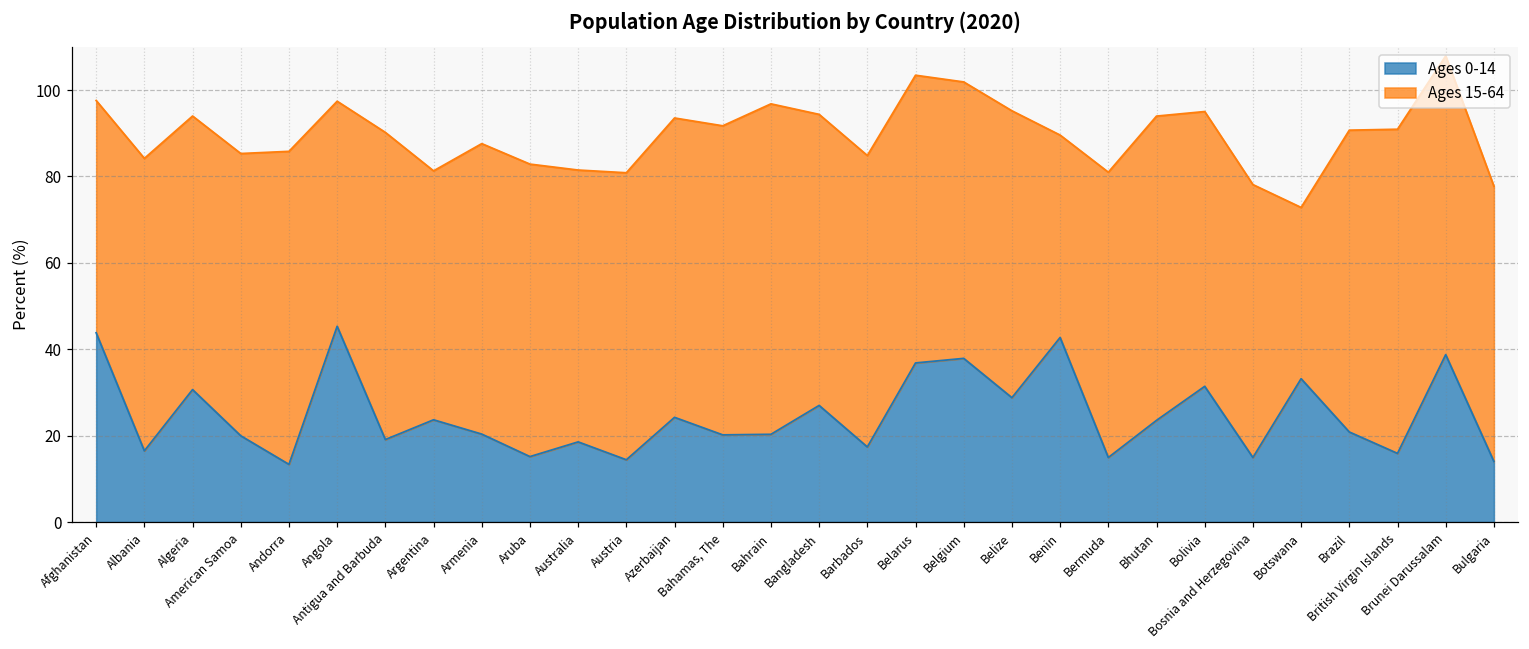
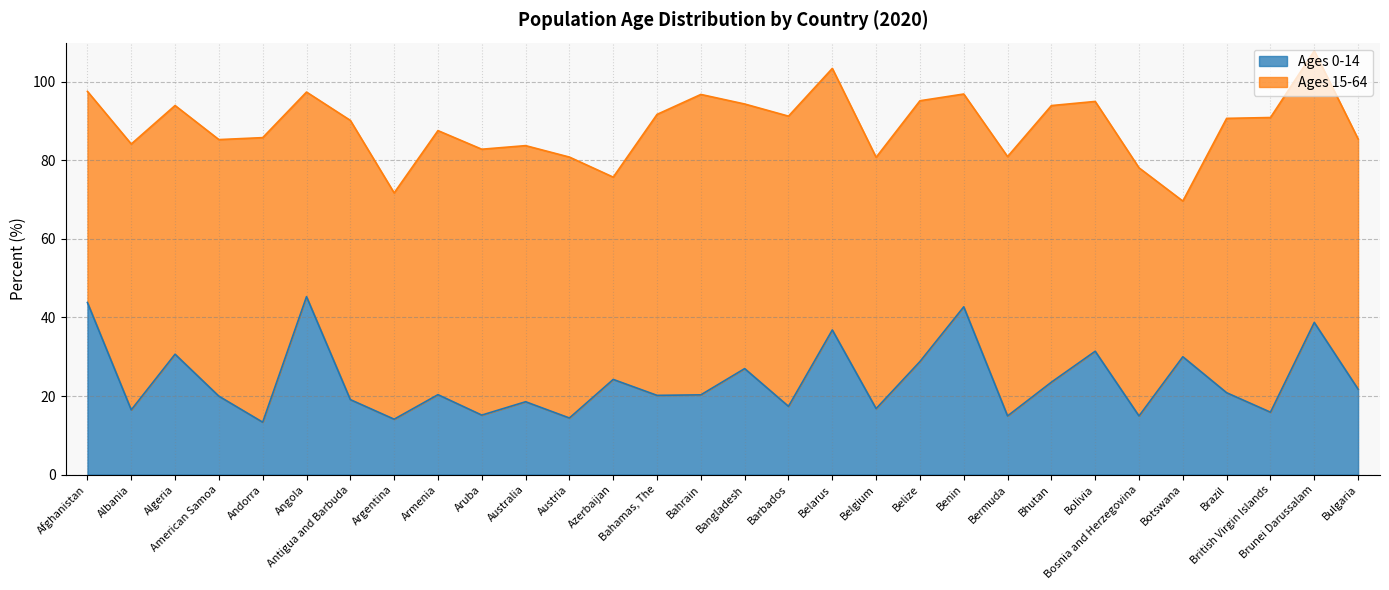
  {
    "Ages 0-14": {
      "Afghanistan": 44,
      "Albania": 16,
      "Algeria": 31,
      "American Samoa": 20,
      "Andorra": 13,
      "Angola": 45,
      "Antigua and Barbuda": 19,
-     "Argentina": 24,
+     "Argentina": 14,
      "Armenia": 20,
      "Aruba": 15,
      "Australia": 19,
      "Austria": 14,
      "Azerbaijan": 24,
      "Bahamas, The": 20,
      "Bahrain": 20,
      "Bangladesh": 27,
      "Barbados": 17,
      "Belarus": 37,
-     "Belgium": 38,
+     "Belgium": 17,
      "Belize": 29,
      "Benin": 43,
      "Bermuda": 15,
      "Bhutan": 24,
      "Bolivia": 31,
      "Bosnia and Herzegovina": 15,
-     "Botswana": 33,
+     "Botswana": 30,
      "Brazil": 21,
      "British Virgin Islands": 16,
      "Brunei Darussalam": 39,
-     "Bulgaria": 14
+     "Bulgaria": 22
    },
    "Ages 15-64": {
      "Afghanistan": 54,
      "Albania": 68,
      "Algeria": 63,
      "American Samoa": 65,
      "Andorra": 72,
      "Angola": 52,
      "Antigua and Barbuda": 71,
      "Argentina": 58,
      "Armenia": 67,
      "Aruba": 68,
-     "Australia": 63,
+     "Australia": 65,
      "Austria": 66,
-     "Azerbaijan": 69,
+     "Azerbaijan": 52,
      "Bahamas, The": 72,
      "Bahrain": 77,
      "Bangladesh": 67,
-     "Barbados": 67,
+     "Barbados": 74,
      "Belarus": 67,
      "Belgium": 64,
      "Belize": 66,
-     "Benin": 47,
+     "Benin": 54,
      "Bermuda": 66,
      "Bhutan": 70,
      "Bolivia": 64,
      "Bosnia and Herzegovina": 63,
      "Botswana": 40,
      "Brazil": 70,
      "British Virgin Islands": 75,
      "Bulgaria": 64
    }
  }
